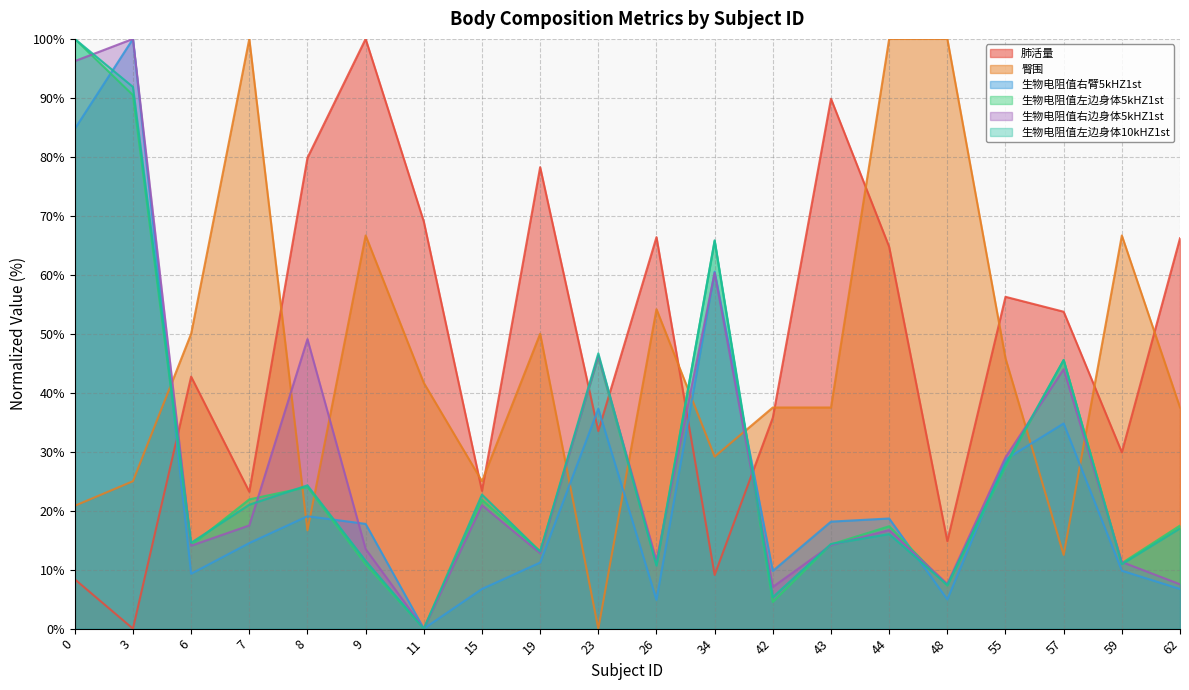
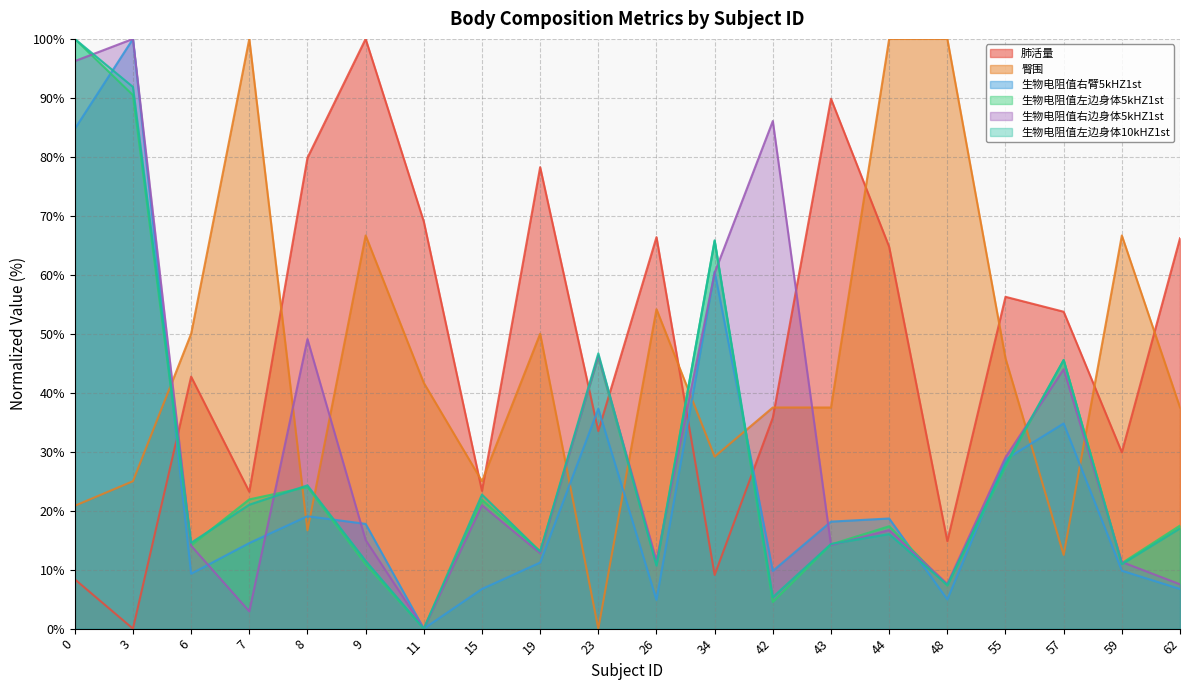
  {
    "生物电阻值右边身体5kHZ1st": {
      "0": "96%",
-     "7": "17%",
+     "7": "3%",
      "8": "49%",
-     "9": "14%",
+     "9": "15%",
      "15": "21%",
      "26": "12%",
-     "42": "7%",
+     "42": "86%",
      "44": "17%",
      "57": "44%",
      "62": "8%"
    }
  }
